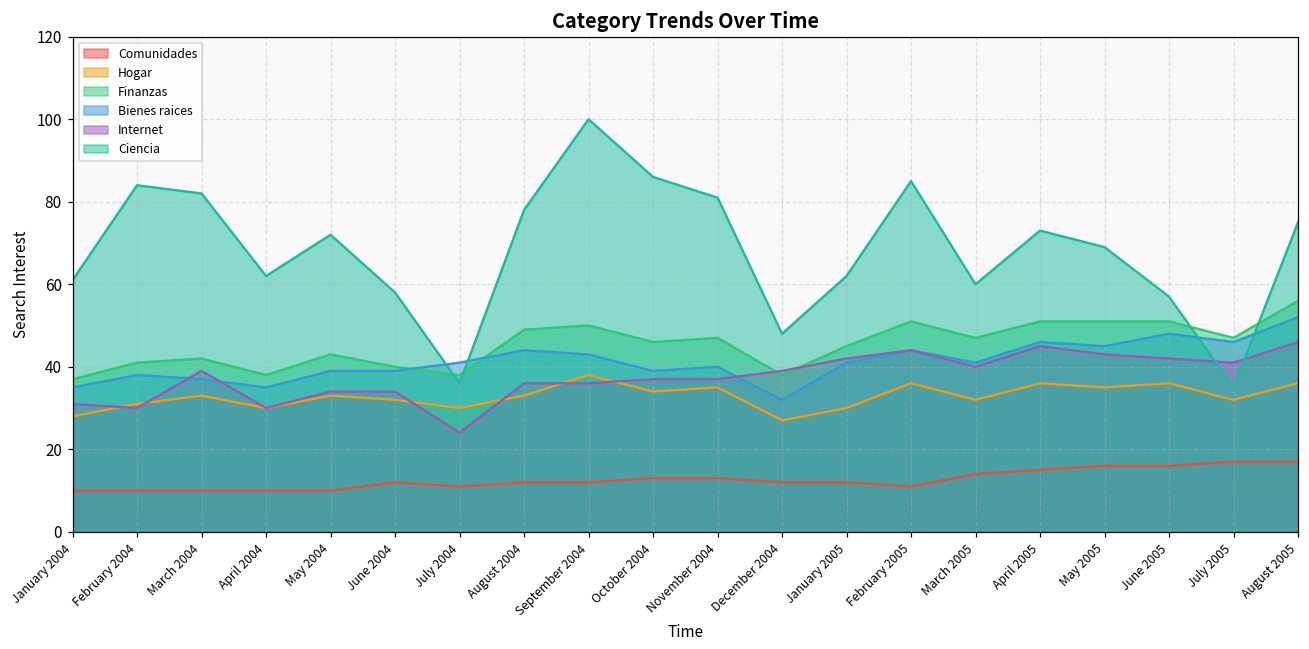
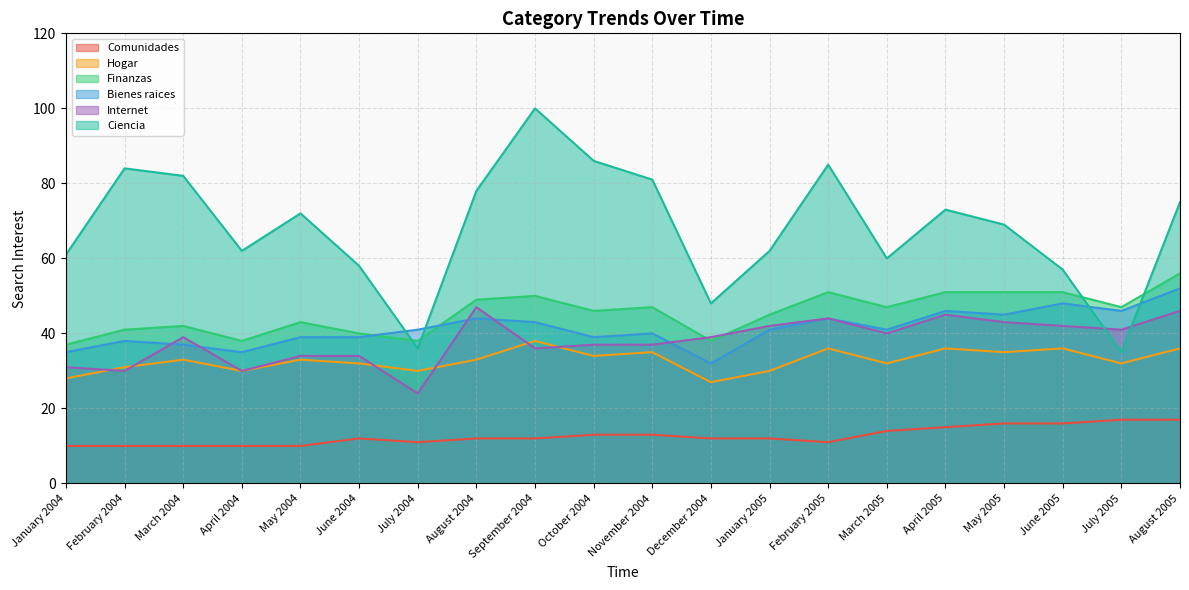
  {
    "Comunidades": {
      "January 2004": 10,
      "February 2004": 10,
      "March 2004": 10,
      "April 2004": 10,
      "May 2004": 10,
      "June 2004": 12,
      "July 2004": 11,
      "August 2004": 12,
      "September 2004": 12,
      "October 2004": 13,
      "November 2004": 13,
      "December 2004": 12,
      "January 2005": 12,
      "February 2005": 11,
      "March 2005": 14,
      "April 2005": 15,
      "May 2005": 16,
      "June 2005": 16,
      "July 2005": 17,
      "August 2005": 17
    },
    "Hogar": {
      "January 2004": 28,
      "February 2004": 31,
      "March 2004": 33,
      "May 2004": 33,
      "June 2004": 32,
      "July 2004": 30,
      "August 2004": 33,
      "September 2004": 38,
      "October 2004": 34,
      "November 2004": 35,
      "December 2004": 27,
      "January 2005": 30,
      "February 2005": 36,
      "March 2005": 32,
      "April 2005": 36,
      "May 2005": 35,
      "June 2005": 36,
      "July 2005": 32,
      "August 2005": 36
    },
    "Internet": {
      "January 2004": 31,
      "February 2004": 30,
      "March 2004": 39,
      "May 2004": 34,
      "June 2004": 34,
      "July 2004": 24,
-     "August 2004": 36,
+     "August 2004": 47,
      "September 2004": 36,
      "October 2004": 37,
      "November 2004": 37,
      "December 2004": 39,
      "January 2005": 42,
      "March 2005": 40,
      "April 2005": 45,
      "May 2005": 43,
      "June 2005": 42,
      "July 2005": 41,
      "August 2005": 46
    }
  }
